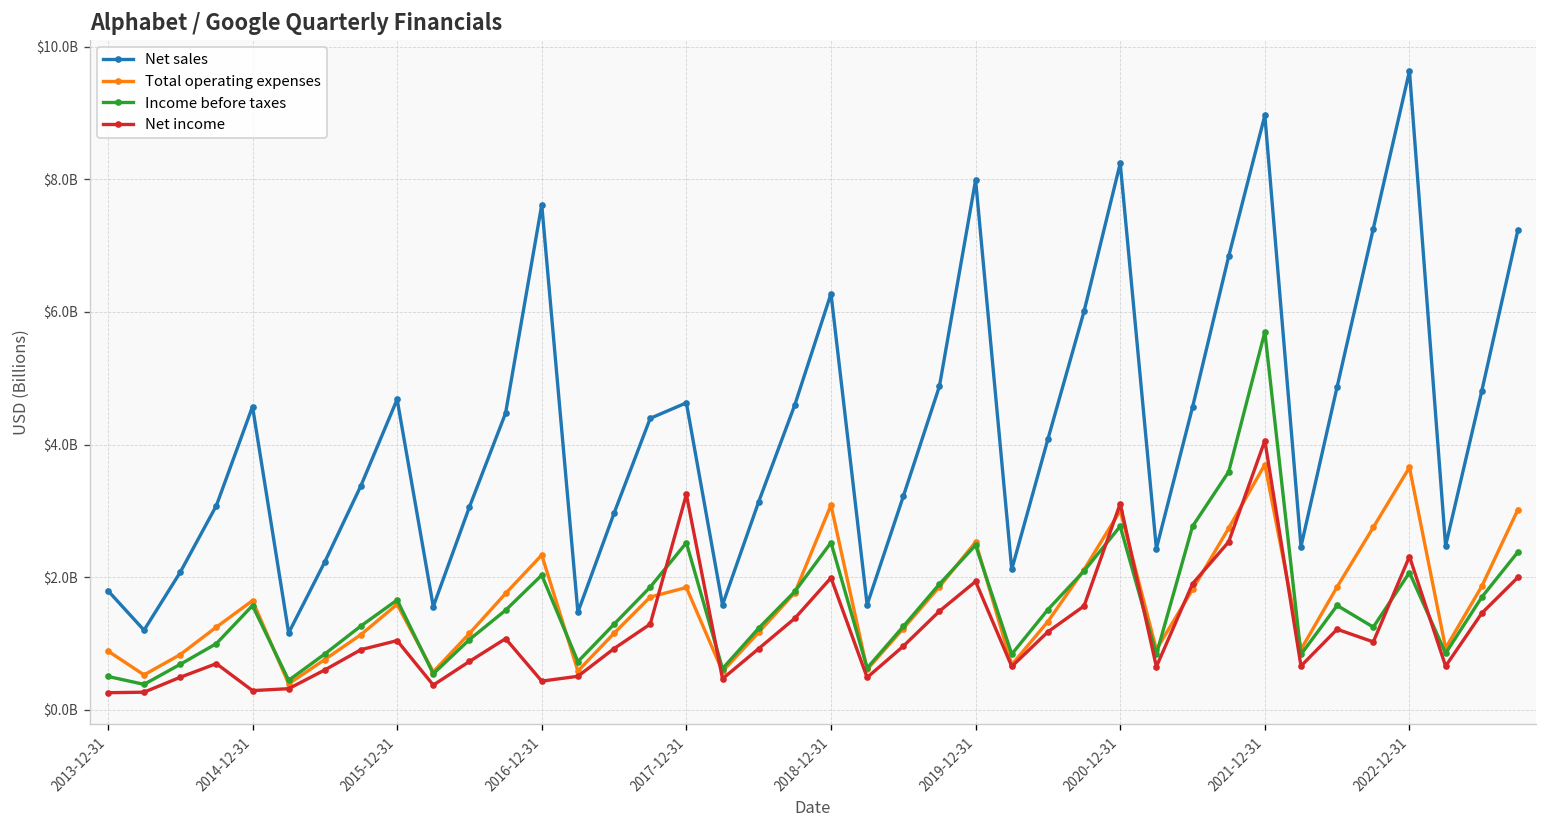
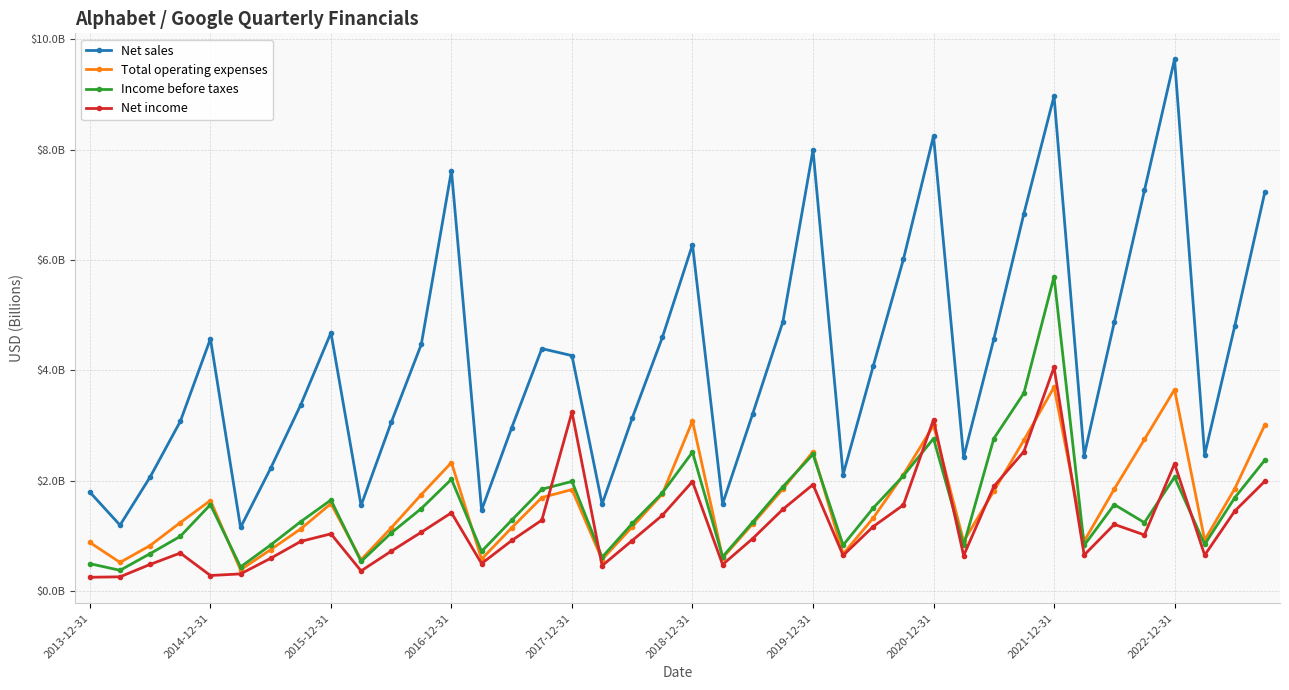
  {
    "Net sales": {
      "2013-12-31": "$1800000000",
      "2014-12-31": "$4600000000",
      "2015-12-31": "$4700000000",
      "2016-12-31": "$7600000000",
-     "2017-12-31": "$4600000000",
+     "2017-12-31": "$4300000000",
      "2018-12-31": "$6300000000",
      "2019-12-31": "$8000000000",
      "2020-12-31": "$8200000000",
      "2021-12-31": "$9000000000",
      "2022-12-31": "$9600000000"
    },
    "Total operating expenses": {
      "2013-12-31": "$900000000",
      "2014-12-31": "$1600000000",
      "2015-12-31": "$1600000000",
      "2016-12-31": "$2300000000",
      "2017-12-31": "$1800000000",
      "2018-12-31": "$3100000000",
      "2019-12-31": "$2500000000",
      "2020-12-31": "$3000000000",
      "2021-12-31": "$3700000000",
      "2022-12-31": "$3700000000"
    },
    "Income before taxes": {
      "2013-12-31": "$500000000",
      "2014-12-31": "$1600000000",
      "2015-12-31": "$1700000000",
      "2016-12-31": "$2000000000",
-     "2017-12-31": "$2500000000",
+     "2017-12-31": "$2000000000",
      "2018-12-31": "$2500000000",
      "2019-12-31": "$2500000000",
      "2020-12-31": "$2800000000",
      "2021-12-31": "$5700000000",
      "2022-12-31": "$2100000000"
    },
    "Net income": {
      "2013-12-31": "$300000000",
      "2014-12-31": "$300000000",
      "2015-12-31": "$1000000000",
-     "2016-12-31": "$400000000",
+     "2016-12-31": "$1400000000",
      "2017-12-31": "$3200000000",
      "2018-12-31": "$2000000000",
      "2019-12-31": "$1900000000",
      "2020-12-31": "$3100000000",
      "2021-12-31": "$4100000000",
      "2022-12-31": "$2300000000"
    }
  }
